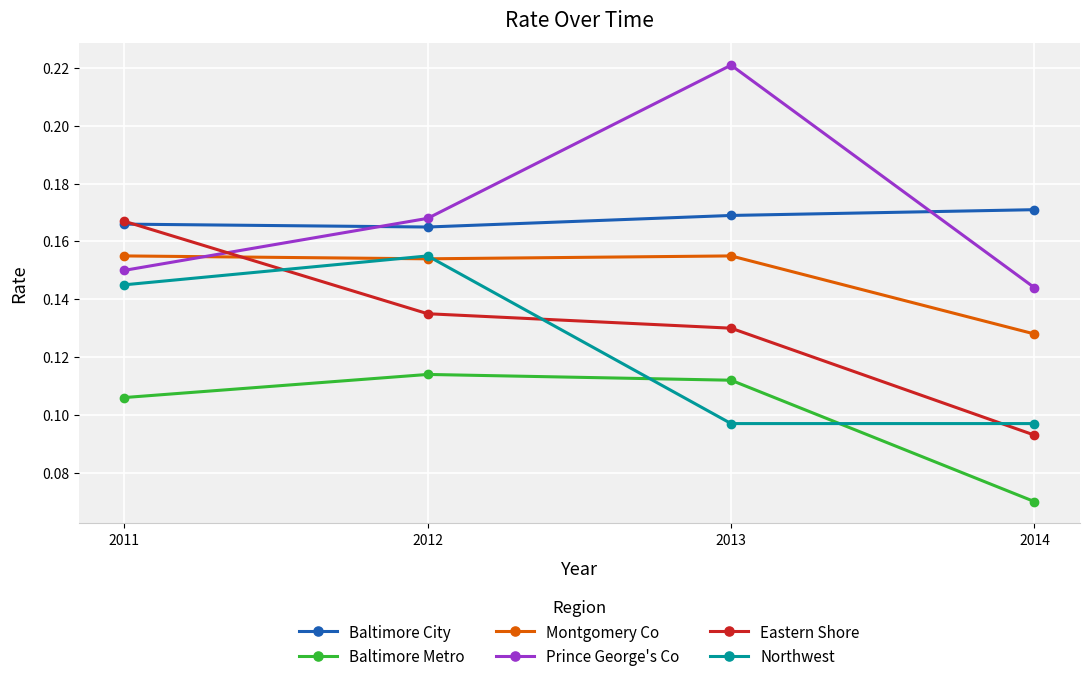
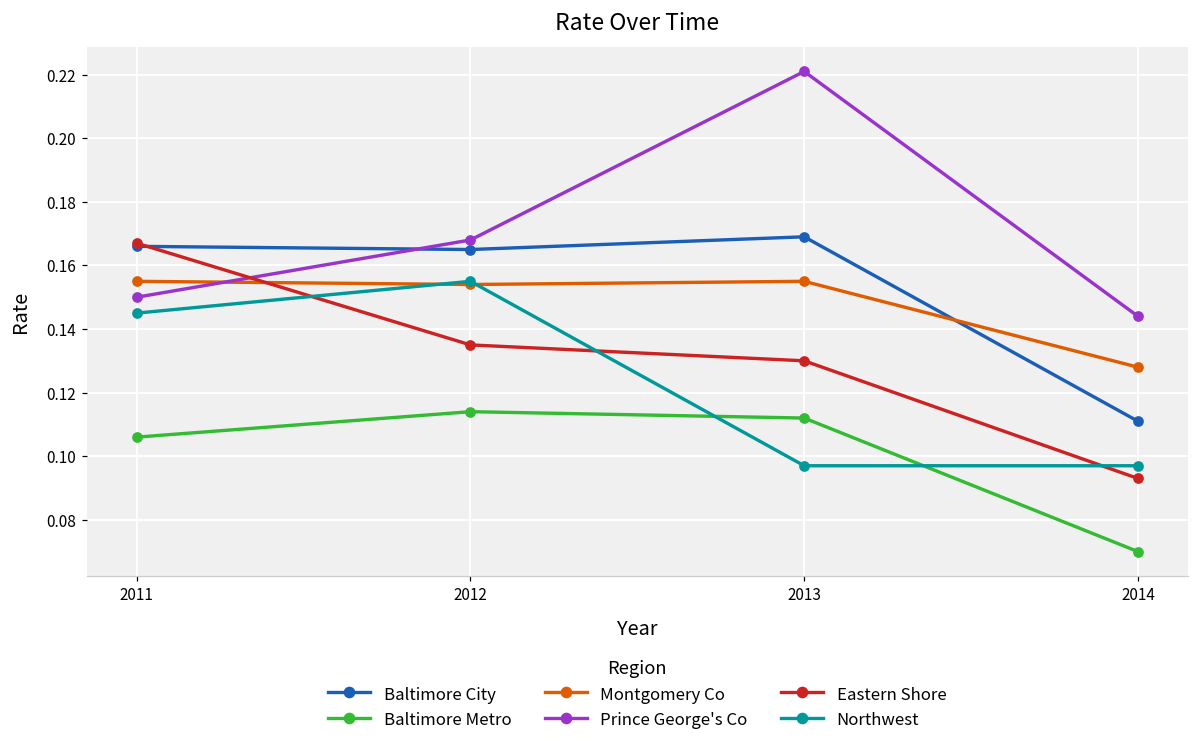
  {
    "Baltimore City": {
      "2011": 0.166,
      "2012": 0.165,
      "2013": 0.169,
-     "2014": 0.171
+     "2014": 0.111
    },
    "Baltimore Metro": {
      "2011": 0.106,
      "2012": 0.114,
      "2013": 0.112,
      "2014": 0.070
    },
    "Montgomery Co": {
      "2011": 0.155,
      "2012": 0.154,
      "2013": 0.155,
      "2014": 0.128
    },
    "Prince George's Co": {
      "2011": 0.150,
      "2012": 0.168,
      "2013": 0.221,
      "2014": 0.144
    },
    "Eastern Shore": {
      "2011": 0.167,
      "2012": 0.135,
      "2013": 0.130,
      "2014": 0.093
    },
    "Northwest": {
      "2011": 0.145,
      "2012": 0.155,
      "2013": 0.097,
      "2014": 0.097
    }
  }
